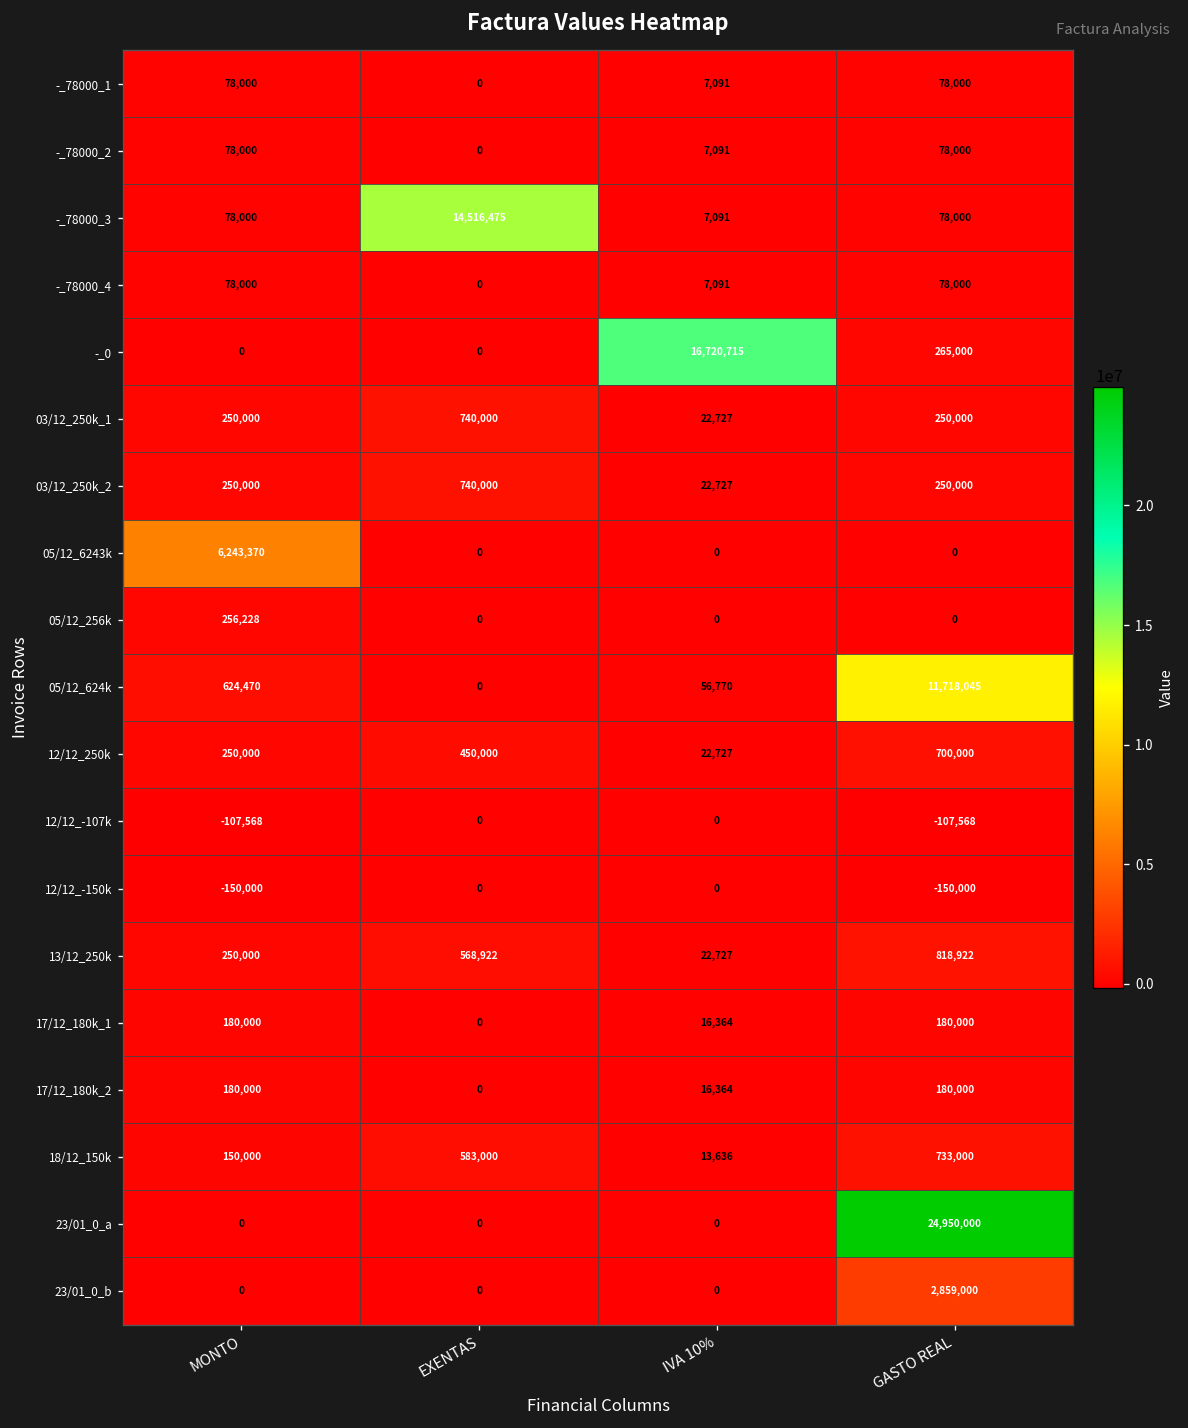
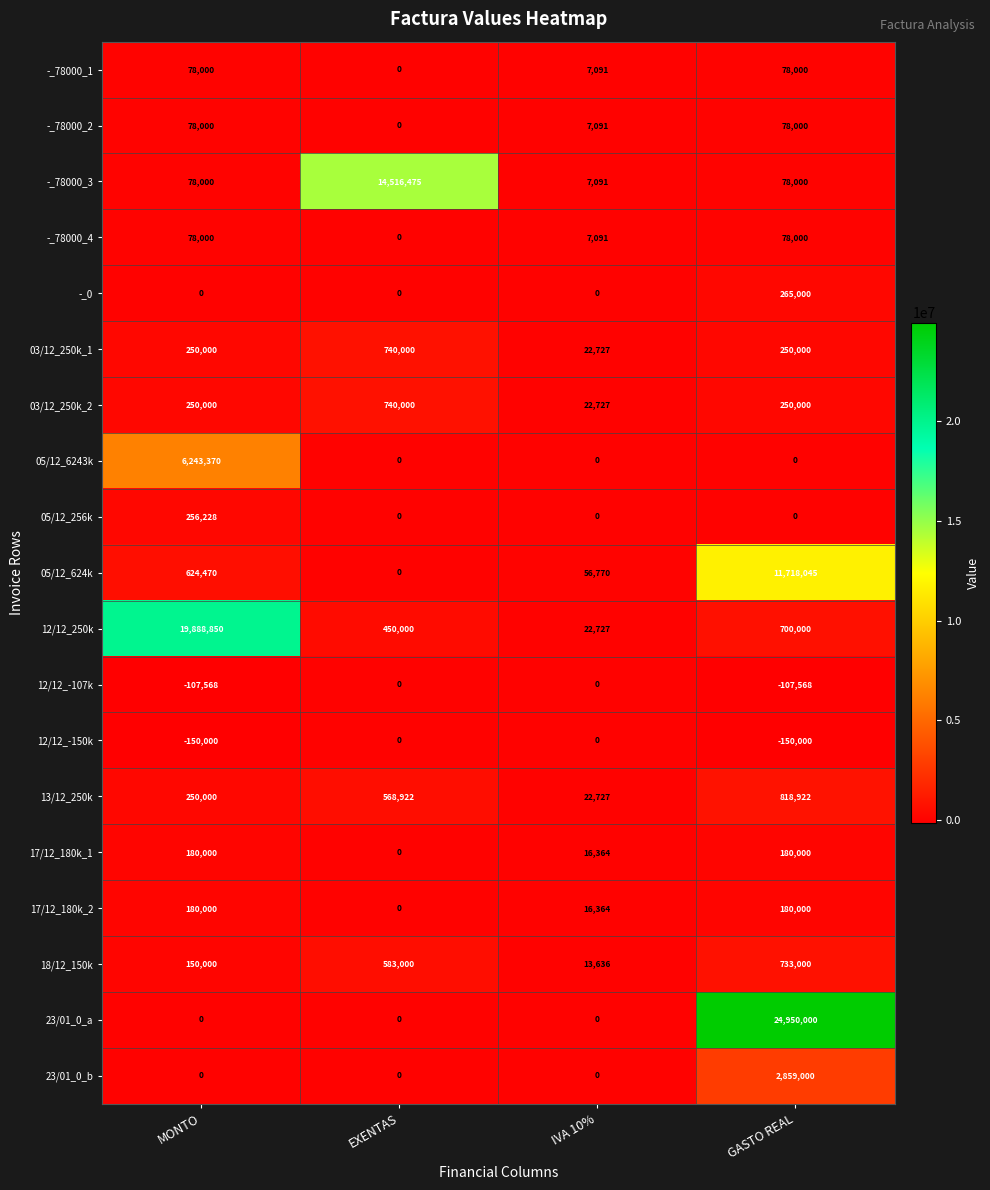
  {
    "-_78000_1": {
      "MONTO": "78,000",
      "EXENTAS": "0",
      "IVA 10%": "7,091",
      "GASTO REAL": "78,000"
    },
    "-_78000_2": {
      "MONTO": "78,000",
      "EXENTAS": "0",
      "IVA 10%": "7,091",
      "GASTO REAL": "78,000"
    },
    "-_78000_3": {
      "MONTO": "78,000",
      "EXENTAS": "14,516,475",
      "IVA 10%": "7,091",
      "GASTO REAL": "78,000"
    },
    "-_78000_4": {
      "MONTO": "78,000",
      "EXENTAS": "0",
      "IVA 10%": "7,091",
      "GASTO REAL": "78,000"
    },
    "-_0": {
      "MONTO": "0",
      "EXENTAS": "0",
-     "IVA 10%": "16,720,715",
+     "IVA 10%": "0",
      "GASTO REAL": "265,000"
    },
    "03/12_250k_1": {
      "MONTO": "250,000",
      "EXENTAS": "740,000",
      "IVA 10%": "22,727",
      "GASTO REAL": "250,000"
    },
    "03/12_250k_2": {
      "MONTO": "250,000",
      "EXENTAS": "740,000",
      "IVA 10%": "22,727",
      "GASTO REAL": "250,000"
    },
    "05/12_6243k": {
      "MONTO": "6,243,370",
      "EXENTAS": "0",
      "IVA 10%": "0",
      "GASTO REAL": "0"
    },
    "05/12_256k": {
      "MONTO": "256,228",
      "EXENTAS": "0",
      "IVA 10%": "0",
      "GASTO REAL": "0"
    },
    "05/12_624k": {
      "MONTO": "624,470",
      "EXENTAS": "0",
      "IVA 10%": "56,770",
      "GASTO REAL": "11,718,045"
    },
    "12/12_250k": {
-     "MONTO": "250,000",
+     "MONTO": "19,888,850",
      "EXENTAS": "450,000",
      "IVA 10%": "22,727",
      "GASTO REAL": "700,000"
    },
    "12/12_-107k": {
      "MONTO": "-107,568",
      "EXENTAS": "0",
      "IVA 10%": "0",
      "GASTO REAL": "-107,568"
    },
    "12/12_-150k": {
      "MONTO": "-150,000",
      "EXENTAS": "0",
      "IVA 10%": "0",
      "GASTO REAL": "-150,000"
    },
    "13/12_250k": {
      "MONTO": "250,000",
      "EXENTAS": "568,922",
      "IVA 10%": "22,727",
      "GASTO REAL": "818,922"
    },
    "17/12_180k_1": {
      "MONTO": "180,000",
      "EXENTAS": "0",
      "IVA 10%": "16,364",
      "GASTO REAL": "180,000"
    },
    "17/12_180k_2": {
      "MONTO": "180,000",
      "EXENTAS": "0",
      "IVA 10%": "16,364",
      "GASTO REAL": "180,000"
    },
    "18/12_150k": {
      "MONTO": "150,000",
      "EXENTAS": "583,000",
      "IVA 10%": "13,636",
      "GASTO REAL": "733,000"
    },
    "23/01_0_a": {
      "MONTO": "0",
      "EXENTAS": "0",
      "IVA 10%": "0",
      "GASTO REAL": "24,950,000"
    },
    "23/01_0_b": {
      "MONTO": "0",
      "EXENTAS": "0",
      "IVA 10%": "0",
      "GASTO REAL": "2,859,000"
    }
  }
